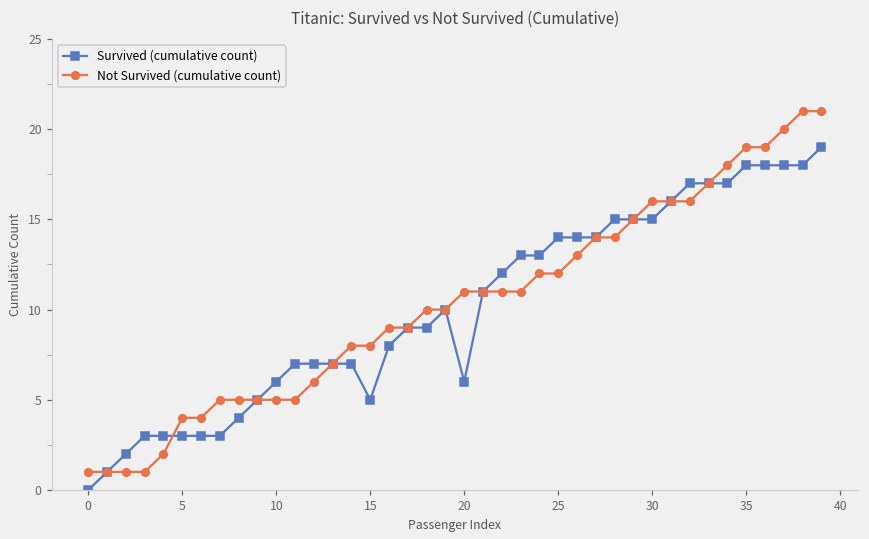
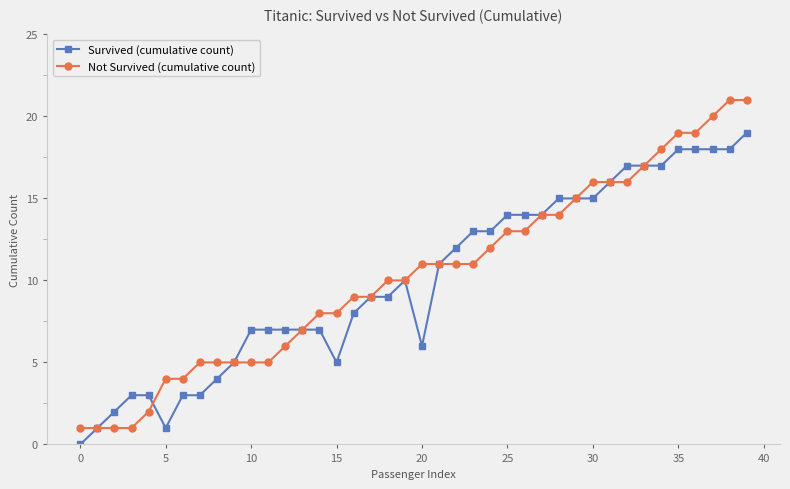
  {
    "Survived (cumulative count)": {
      "0": 0,
-     "5": 3,
-     "10": 6,
+     "5": 1,
+     "10": 7,
      "15": 5,
      "20": 6,
      "25": 14,
      "30": 15,
      "35": 18
    },
    "Not Survived (cumulative count)": {
      "0": 1,
      "5": 4,
      "10": 5,
      "15": 8,
      "20": 11,
-     "25": 12,
+     "25": 13,
      "30": 16,
      "35": 19
    }
  }
